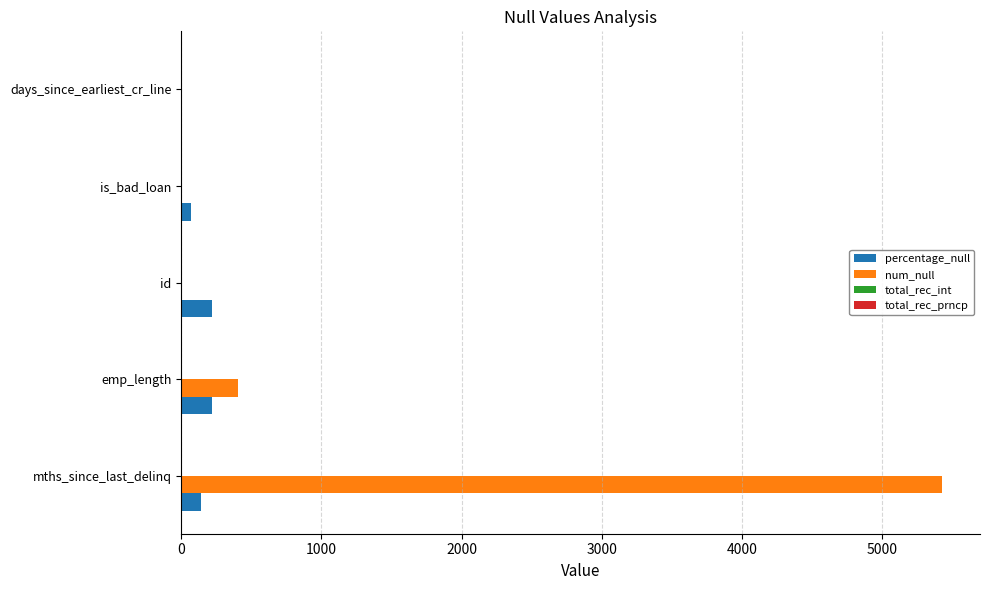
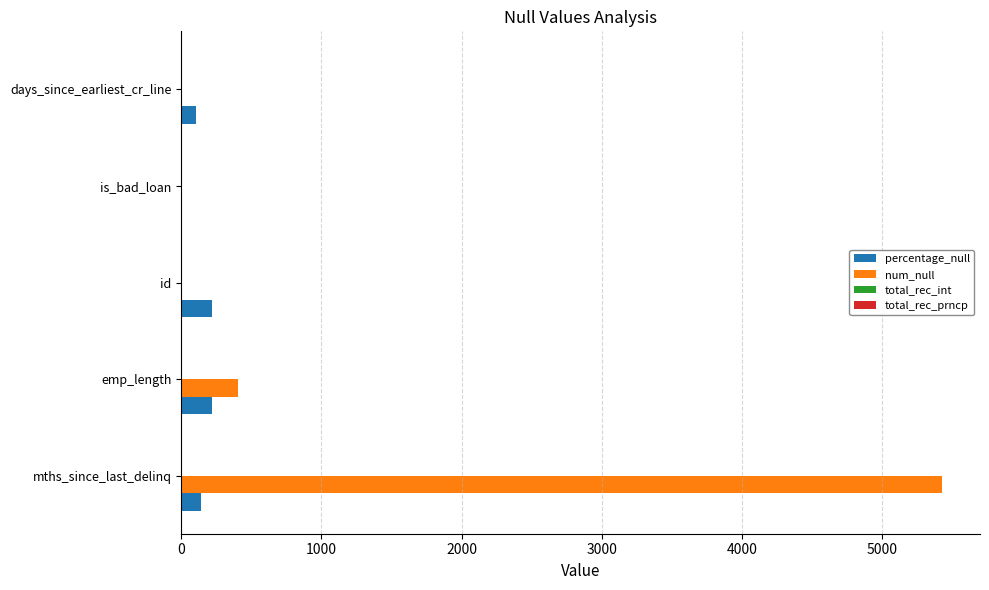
  {
    "percentage_null": {
-     "days_since_earliest_cr_line": 0,
-     "is_bad_loan": 70,
+     "days_since_earliest_cr_line": 110,
+     "is_bad_loan": 0,
      "id": 220,
      "emp_length": 220,
      "mths_since_last_delinq": 140
    },
    "num_null": {
      "days_since_earliest_cr_line": 0,
      "is_bad_loan": 0,
      "id": 0,
      "emp_length": 410,
      "mths_since_last_delinq": 5420
    },
    "total_rec_int": {
      "days_since_earliest_cr_line": 0,
      "is_bad_loan": 0,
      "id": 0,
      "emp_length": 0,
      "mths_since_last_delinq": 0
    },
    "total_rec_prncp": {
      "days_since_earliest_cr_line": 0,
      "is_bad_loan": 0,
      "id": 0,
      "emp_length": 0,
      "mths_since_last_delinq": 0
    }
  }
